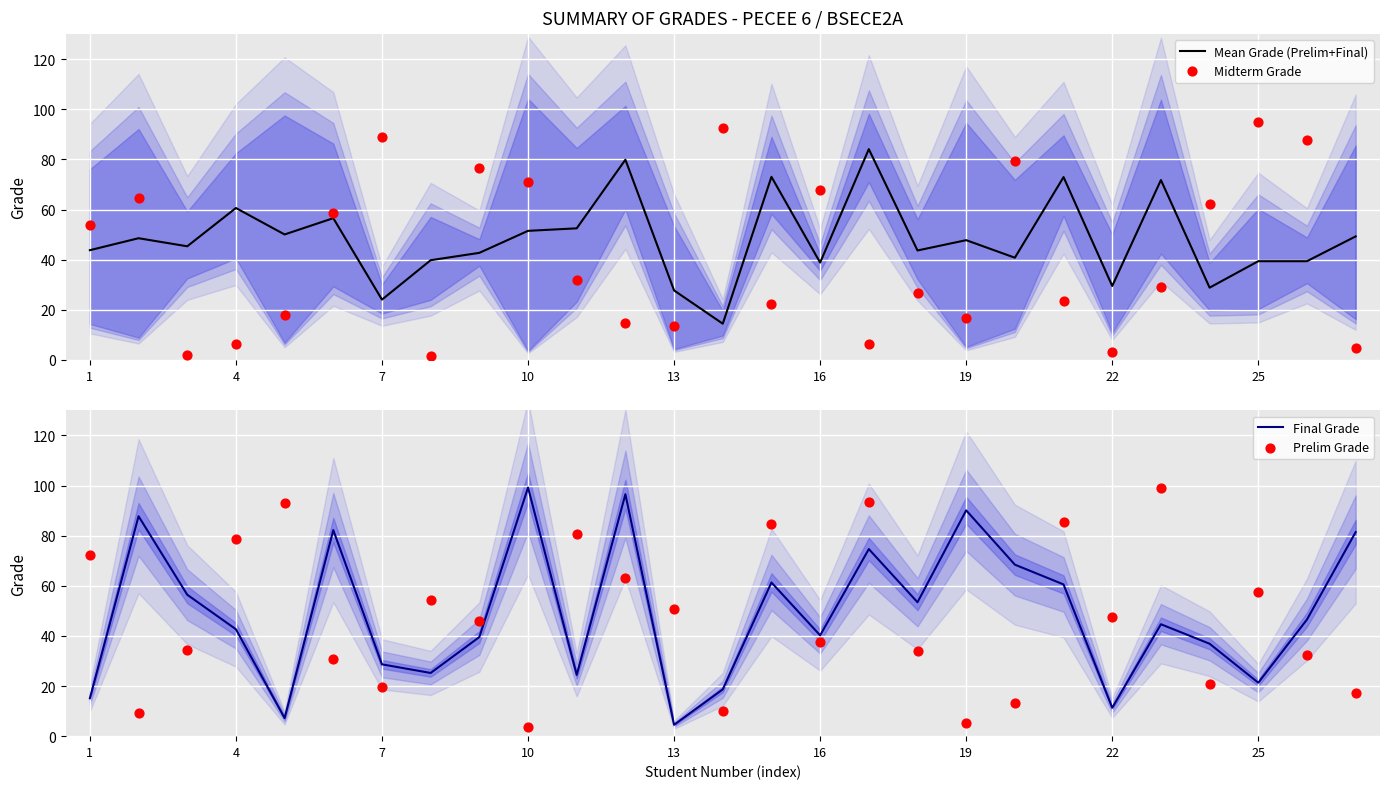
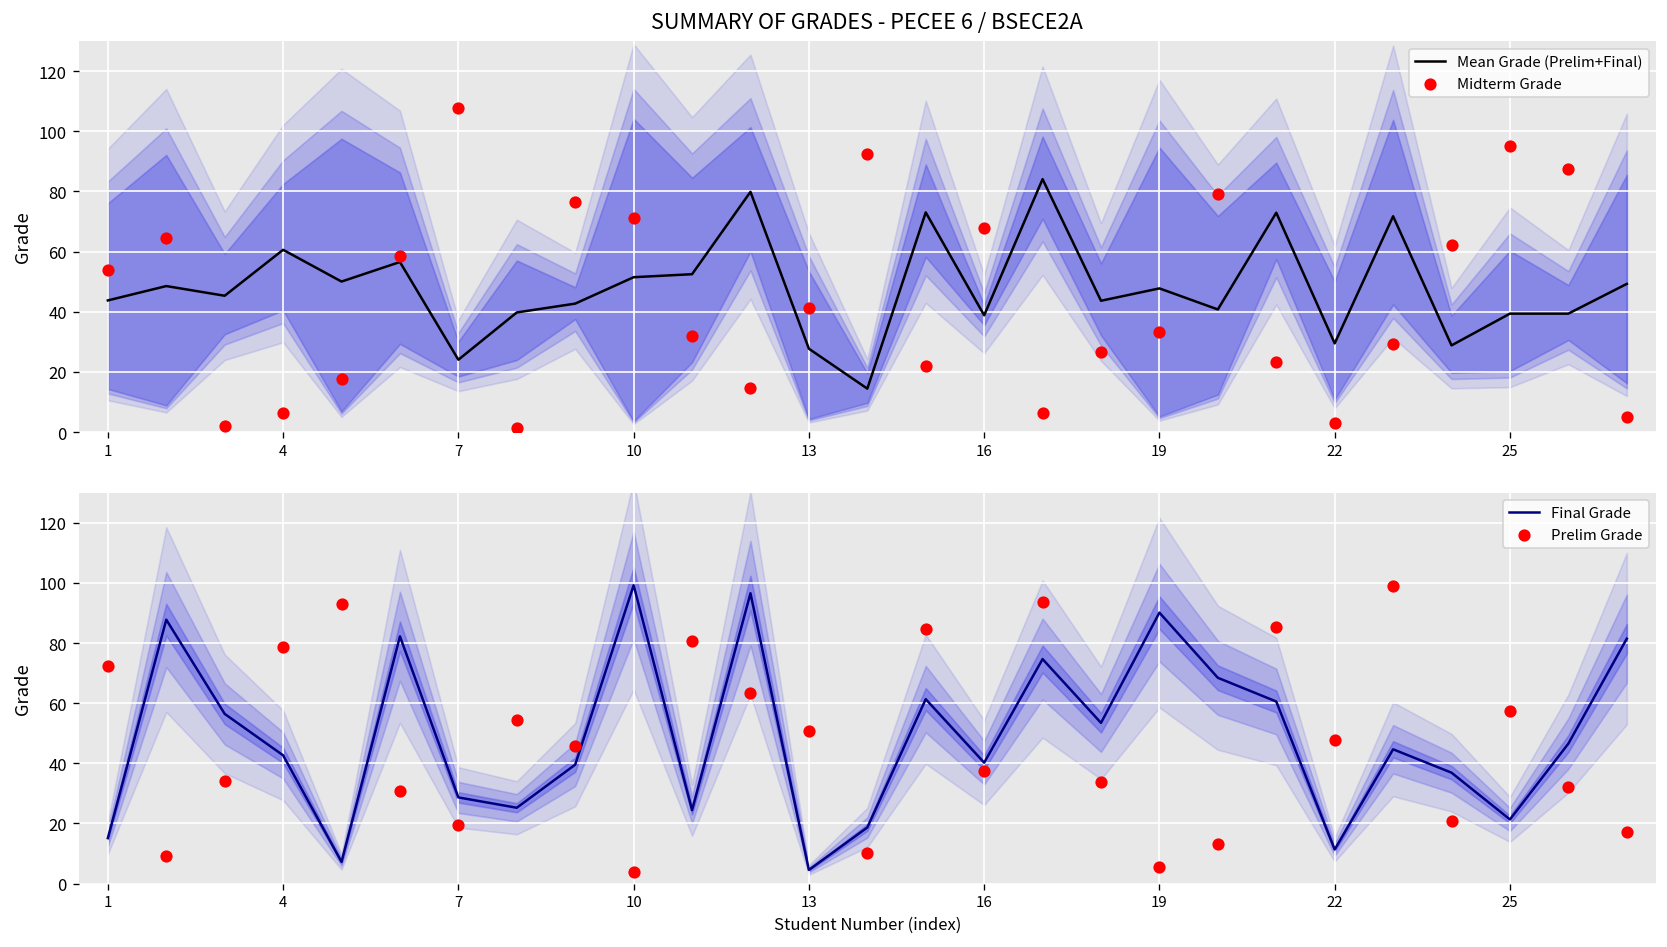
  {
    "SUMMARY OF GRADES - PECEE 6 / BSECE2A": {
      "Mean Grade (Prelim+Final)": {
        "1": 44,
        "4": 61,
        "7": 24,
        "10": 51,
        "13": 28,
        "16": 39,
        "19": 48,
        "22": 29,
        "25": 39
      },
      "Midterm Grade": {
-       "7": 89,
-       "13": 14,
-       "19": 17
+       "7": 108,
+       "13": 41,
+       "19": 33
      }
    }
  }
